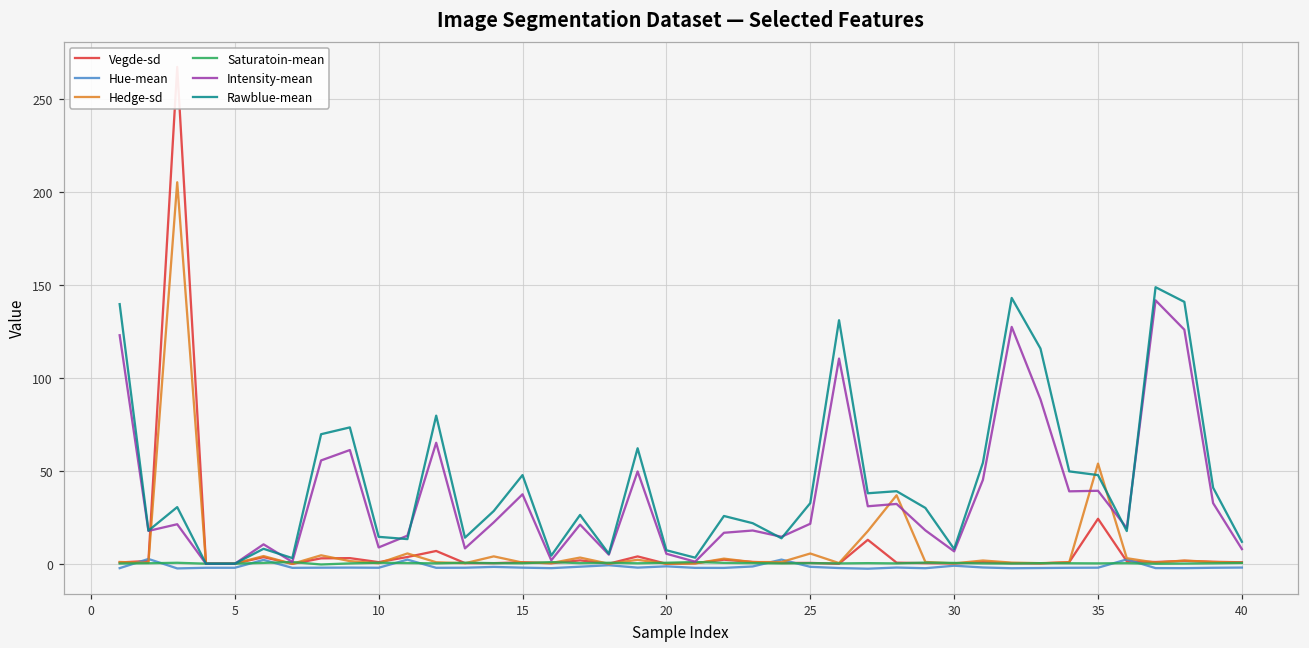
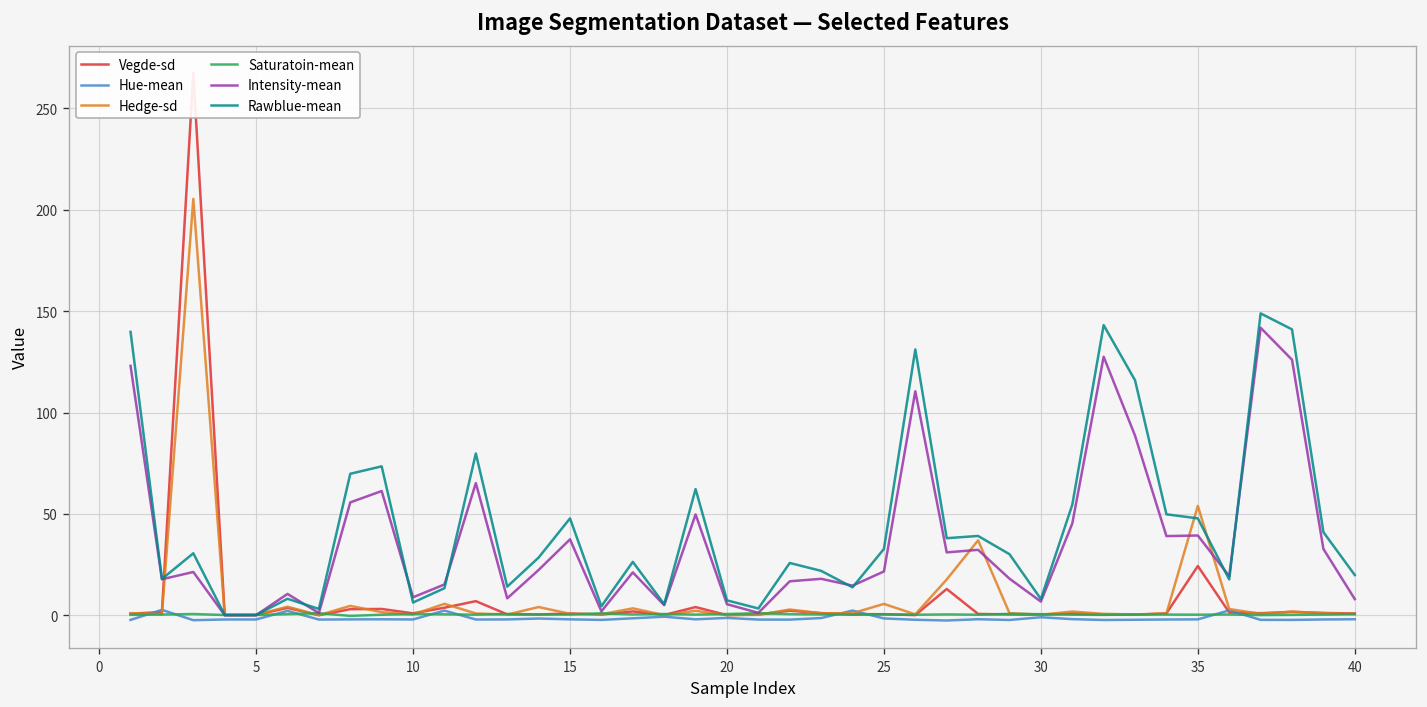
  {
    "Vegde-sd": {
      "35": 24
    },
    "Hue-mean": {
      "5": -2,
      "10": -2,
      "15": -2,
      "25": -2,
      "35": -2,
      "40": -2
    },
    "Hedge-sd": {
      "25": 6,
      "35": 54
    },
    "Saturatoin-mean": {
      "35": 0
    },
    "Intensity-mean": {
      "10": 9,
      "15": 37,
      "20": 5,
      "25": 22,
      "35": 39,
      "40": 8
    },
    "Rawblue-mean": {
-     "10": 15,
+     "10": 6,
      "15": 48,
      "20": 7,
      "25": 33,
      "35": 48,
-     "40": 12
+     "40": 20
    }
  }
